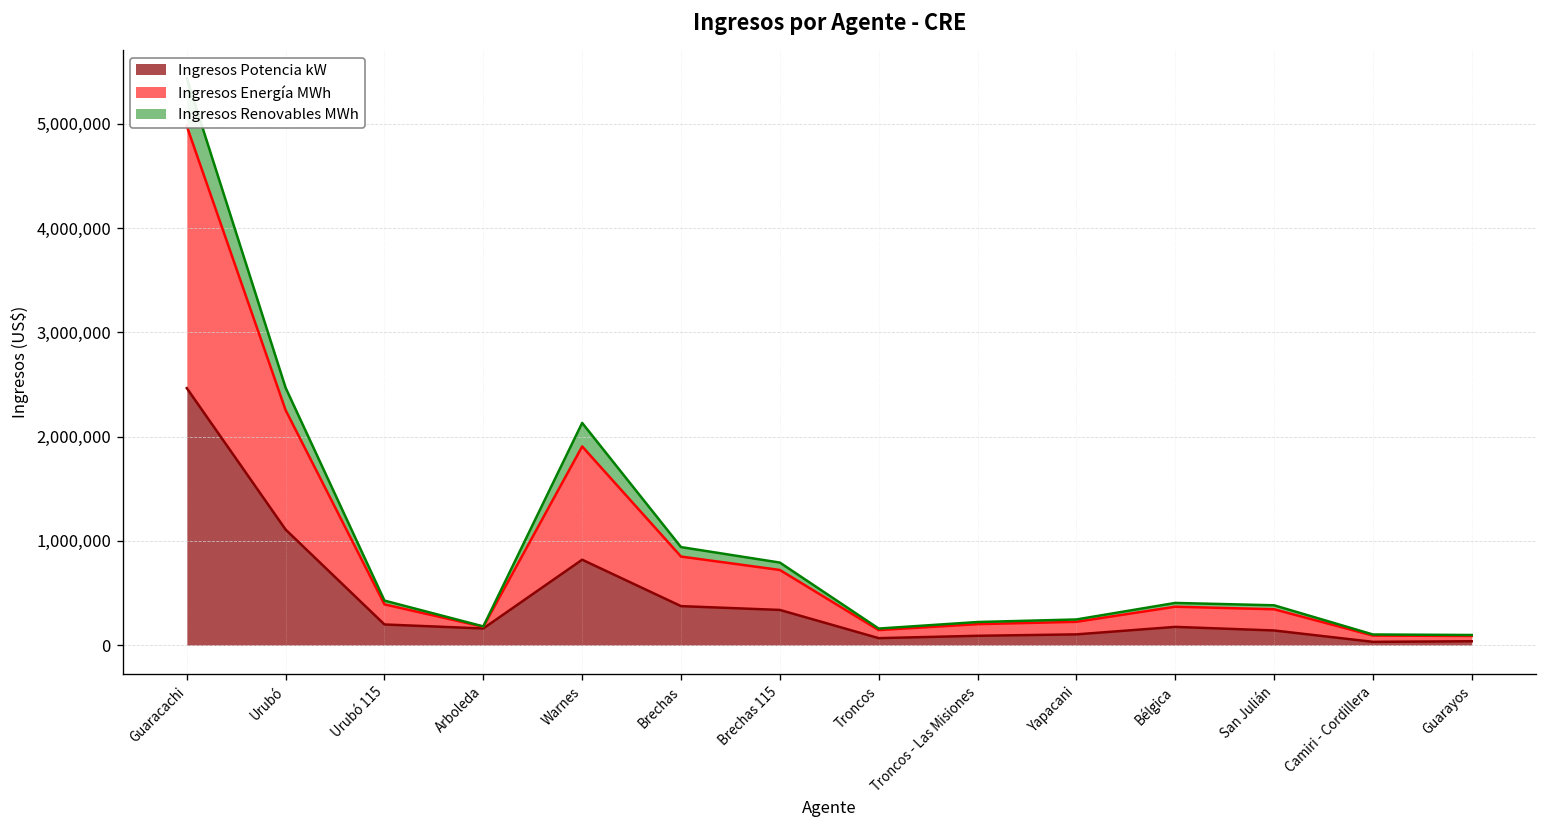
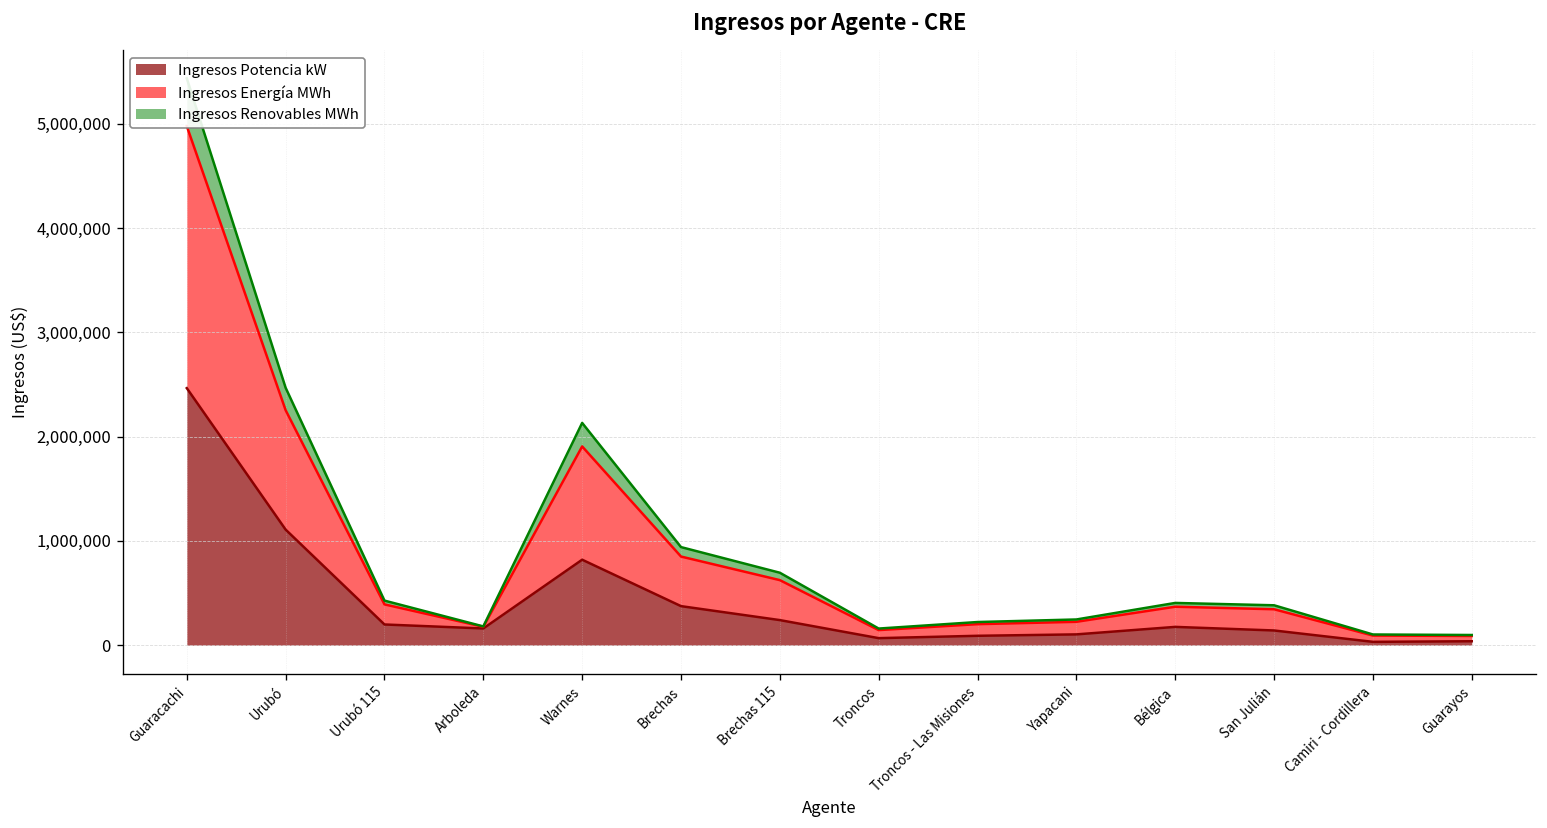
  {
    "Ingresos Potencia kW": {
      "Guaracachi": "2,500,000",
      "Urubó": "1,100,000",
      "Urubó 115": "200,000",
      "Warnes": "800,000",
      "Brechas": "400,000",
-     "Brechas 115": "300,000",
+     "Brechas 115": "200,000",
      "Troncos": "100,000",
      "Troncos - Las Misiones": "100,000",
      "Yapacani": "100,000",
      "Bélgica": "200,000",
      "San Julián": "100,000",
      "Camiri - Cordillera": "0",
      "Guarayos": "0"
    },
    "Ingresos Energía MWh": {
      "Urubó": "1,100,000",
      "Urubó 115": "200,000",
      "Warnes": "1,100,000",
      "Brechas": "500,000",
      "Brechas 115": "400,000",
      "Bélgica": "200,000",
      "San Julián": "200,000"
    },
    "Ingresos Renovables MWh": {
      "Urubó": "200,000",
      "Urubó 115": "0",
      "Warnes": "200,000",
      "Brechas": "100,000",
      "Brechas 115": "100,000",
      "Bélgica": "0",
      "San Julián": "0"
    }
  }
